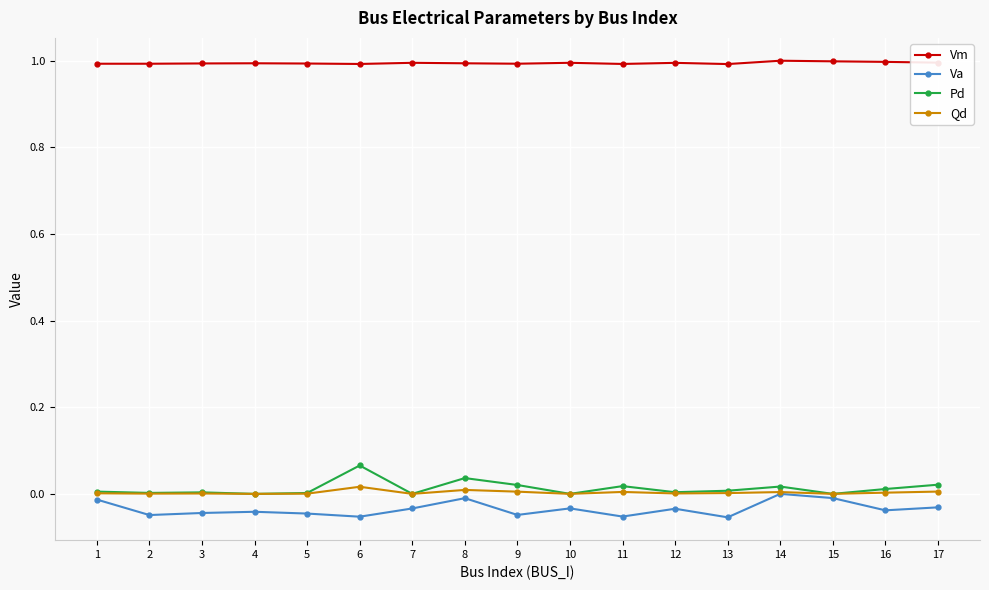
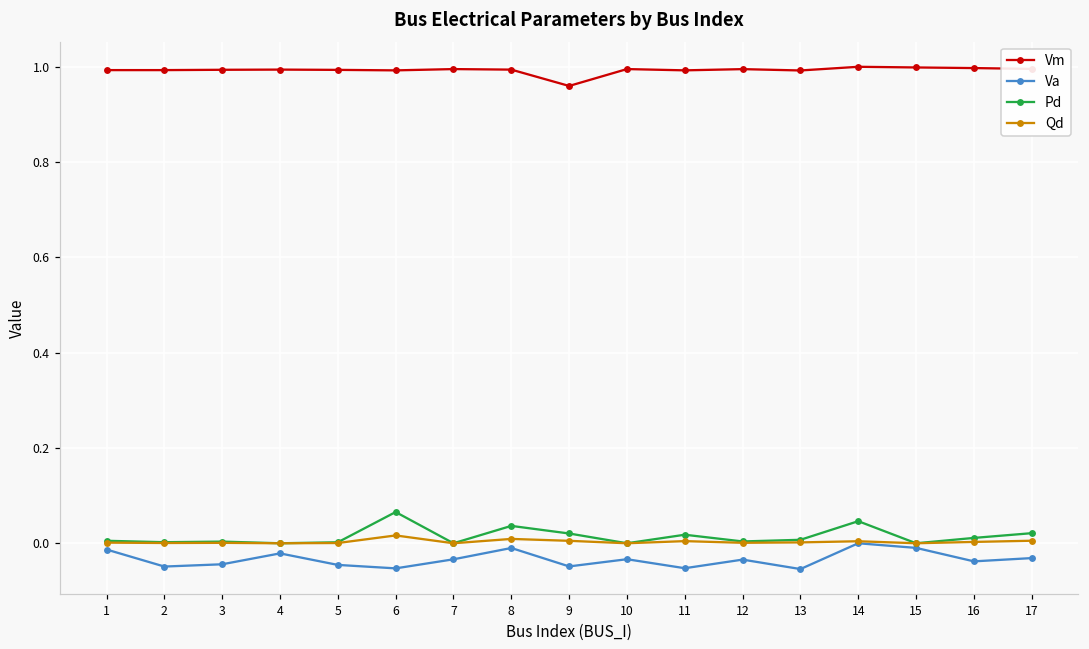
  {
    "Vm": {
      "1": 0.99,
      "2": 0.99,
      "3": 0.99,
      "4": 0.99,
      "5": 0.99,
      "6": 0.99,
      "7": 1.00,
      "8": 0.99,
-     "9": 0.99,
+     "9": 0.96,
      "10": 1.00,
      "11": 0.99,
      "12": 1.00,
      "13": 0.99,
      "14": 1.00,
      "15": 1.00,
      "16": 1.00
    },
    "Va": {
      "1": -0.01,
      "2": -0.05,
      "3": -0.04,
-     "4": -0.04,
+     "4": -0.02,
      "5": -0.05,
      "6": -0.05,
      "7": -0.03,
      "8": -0.01,
      "9": -0.05,
      "10": -0.03,
      "11": -0.05,
      "12": -0.03,
      "13": -0.05,
      "15": -0.01,
      "16": -0.04,
      "17": -0.03
    },
    "Pd": {
      "6": 0.07,
      "8": 0.04,
      "9": 0.02,
      "11": 0.02,
-     "14": 0.02,
+     "14": 0.05,
      "16": 0.01,
      "17": 0.02
    },
    "Qd": {
      "6": 0.02,
      "8": 0.01,
      "9": 0.01,
      "11": 0.00,
      "16": 0.00,
      "17": 0.01
    }
  }
